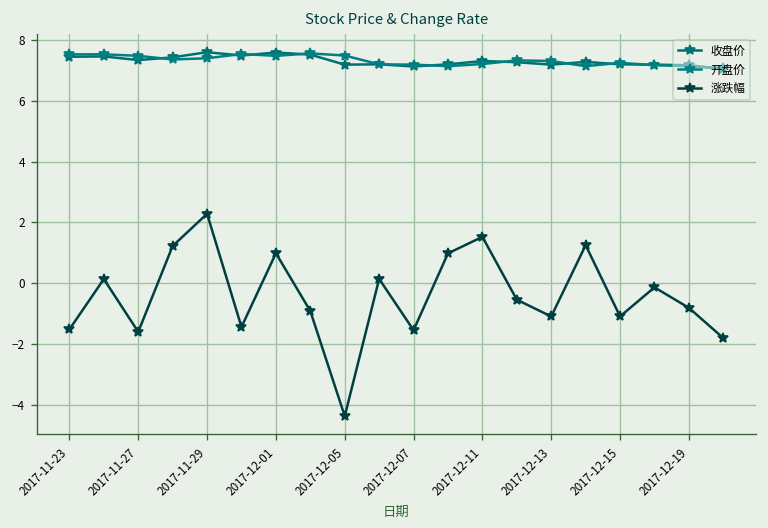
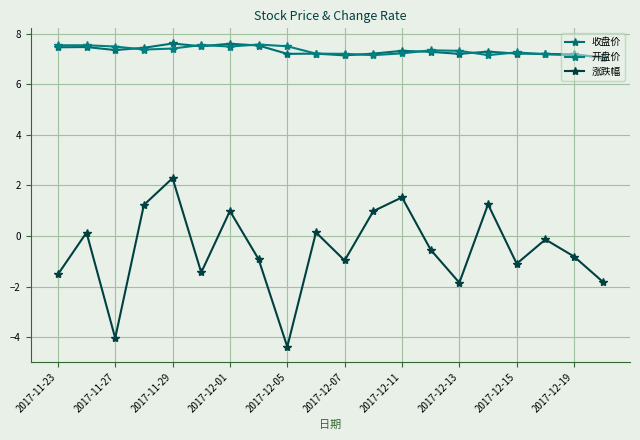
  {
    "涨跌幅": {
      "2017-11-23": -1.5,
-     "2017-11-27": -1.6,
+     "2017-11-27": -4.0,
      "2017-11-29": 2.3,
      "2017-12-01": 1.0,
      "2017-12-05": -4.4,
-     "2017-12-07": -1.6,
+     "2017-12-07": -1.0,
      "2017-12-11": 1.5,
-     "2017-12-13": -1.1,
+     "2017-12-13": -1.8,
      "2017-12-15": -1.1,
      "2017-12-19": -0.8
    }
  }
